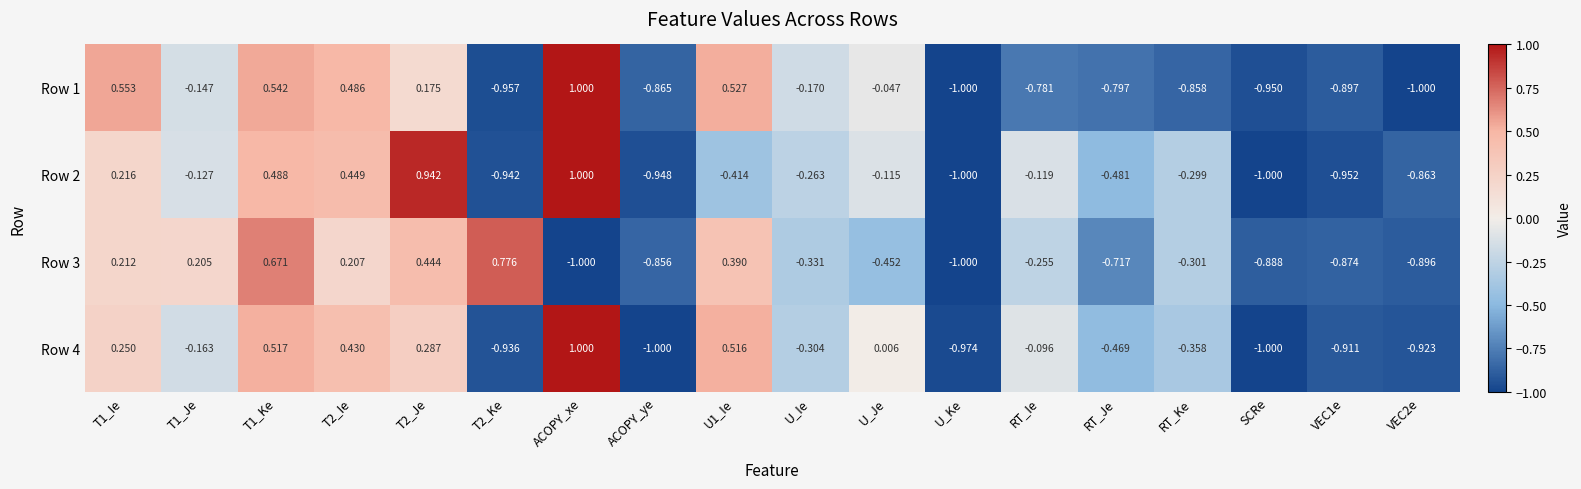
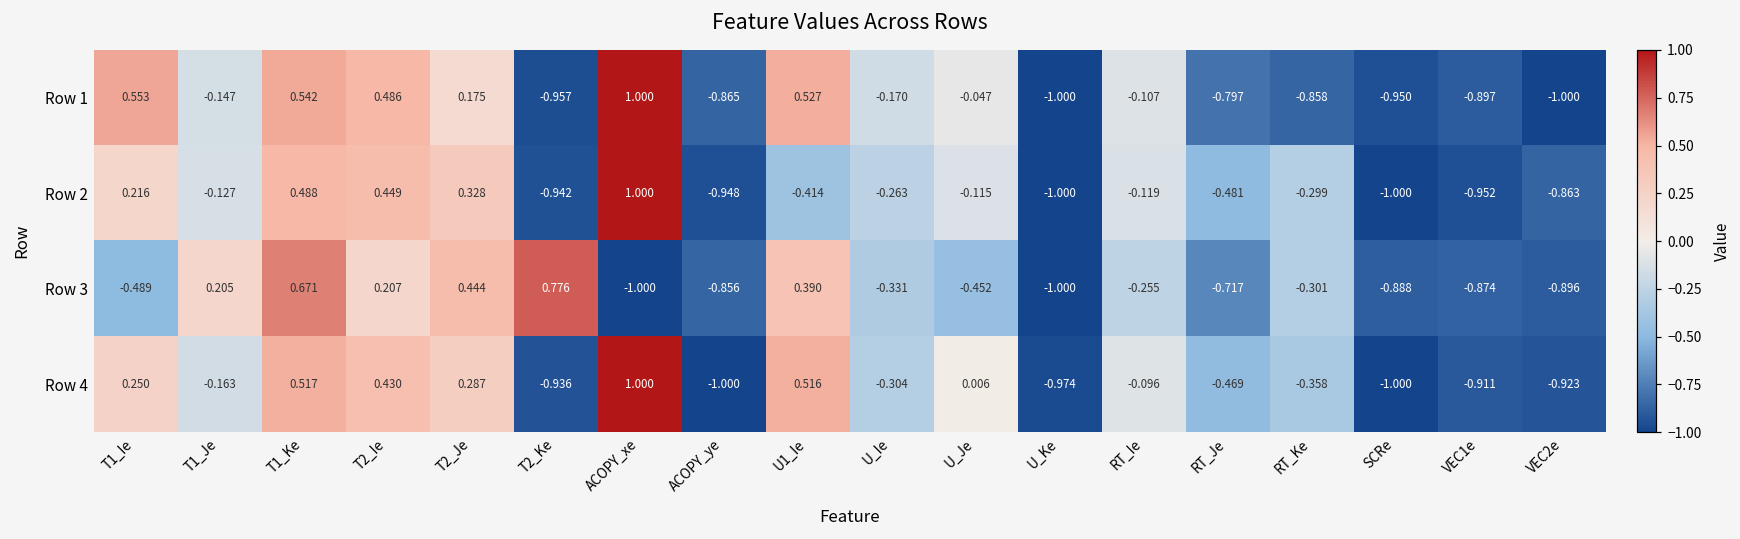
  {
    "Row 1": {
      "T1_Ie": 0.553,
      "T1_Je": -0.147,
      "T1_Ke": 0.542,
      "T2_Ie": 0.486,
      "T2_Je": 0.175,
      "T2_Ke": -0.957,
      "ACOPY_xe": 1.000,
      "ACOPY_ye": -0.865,
      "U1_Ie": 0.527,
      "U_Ie": -0.170,
      "U_Je": -0.047,
      "U_Ke": -1.000,
-     "RT_Ie": -0.781,
+     "RT_Ie": -0.107,
      "RT_Je": -0.797,
      "RT_Ke": -0.858,
      "SCRe": -0.950,
      "VEC1e": -0.897,
      "VEC2e": -1.000
    },
    "Row 2": {
      "T1_Ie": 0.216,
      "T1_Je": -0.127,
      "T1_Ke": 0.488,
      "T2_Ie": 0.449,
-     "T2_Je": 0.942,
+     "T2_Je": 0.328,
      "T2_Ke": -0.942,
      "ACOPY_xe": 1.000,
      "ACOPY_ye": -0.948,
      "U1_Ie": -0.414,
      "U_Ie": -0.263,
      "U_Je": -0.115,
      "U_Ke": -1.000,
      "RT_Ie": -0.119,
      "RT_Je": -0.481,
      "RT_Ke": -0.299,
      "SCRe": -1.000,
      "VEC1e": -0.952,
      "VEC2e": -0.863
    },
    "Row 3": {
-     "T1_Ie": 0.212,
+     "T1_Ie": -0.489,
      "T1_Je": 0.205,
      "T1_Ke": 0.671,
      "T2_Ie": 0.207,
      "T2_Je": 0.444,
      "T2_Ke": 0.776,
      "ACOPY_xe": -1.000,
      "ACOPY_ye": -0.856,
      "U1_Ie": 0.390,
      "U_Ie": -0.331,
      "U_Je": -0.452,
      "U_Ke": -1.000,
      "RT_Ie": -0.255,
      "RT_Je": -0.717,
      "RT_Ke": -0.301,
      "SCRe": -0.888,
      "VEC1e": -0.874,
      "VEC2e": -0.896
    },
    "Row 4": {
      "T1_Ie": 0.250,
      "T1_Je": -0.163,
      "T1_Ke": 0.517,
      "T2_Ie": 0.430,
      "T2_Je": 0.287,
      "T2_Ke": -0.936,
      "ACOPY_xe": 1.000,
      "ACOPY_ye": -1.000,
      "U1_Ie": 0.516,
      "U_Ie": -0.304,
      "U_Je": 0.006,
      "U_Ke": -0.974,
      "RT_Ie": -0.096,
      "RT_Je": -0.469,
      "RT_Ke": -0.358,
      "SCRe": -1.000,
      "VEC1e": -0.911,
      "VEC2e": -0.923
    }
  }
